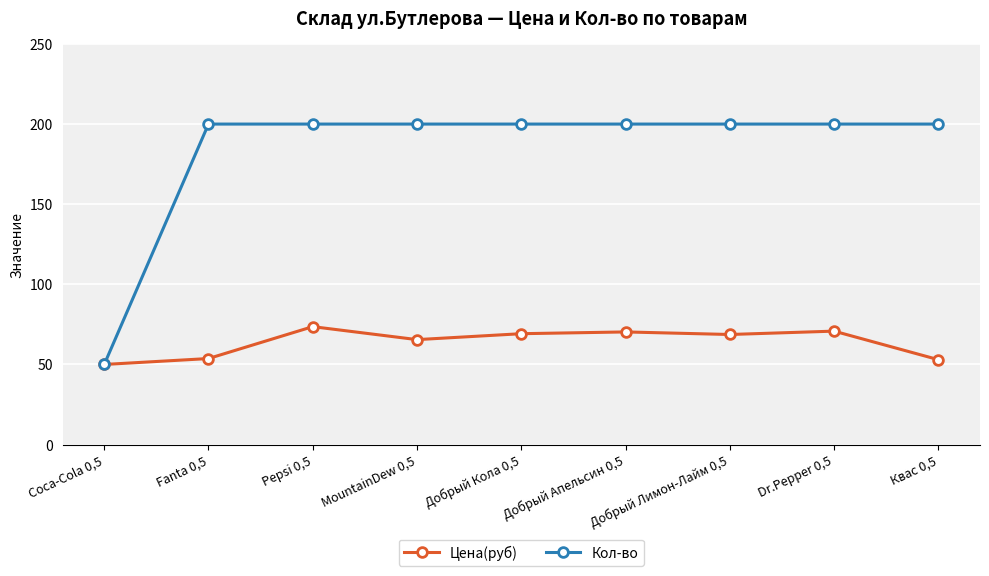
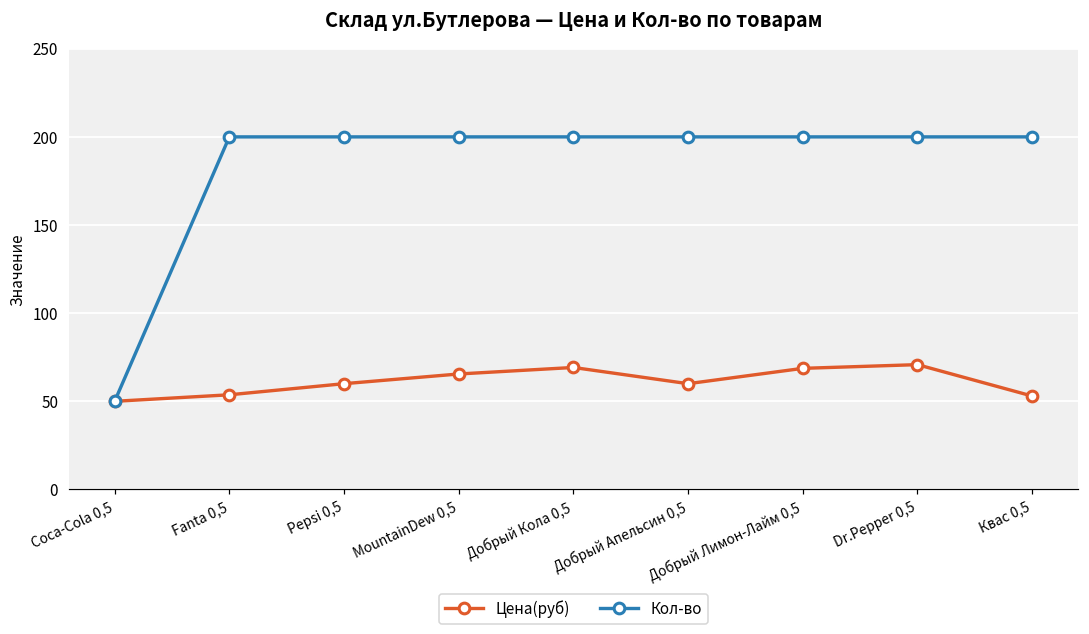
  {
    "Цена(руб)": {
      "Fanta 0,5": 54,
-     "Pepsi 0,5": 74,
+     "Pepsi 0,5": 60,
      "MountainDew 0,5": 66,
      "Добрый Кола 0,5": 69,
-     "Добрый Апельсин 0,5": 70,
+     "Добрый Апельсин 0,5": 60,
      "Добрый Лимон-Лайм 0,5": 69,
      "Dr.Pepper 0,5": 71,
      "Квас 0,5": 53
    },
    "Кол-во": {
      "Fanta 0,5": 200,
      "Pepsi 0,5": 200,
      "MountainDew 0,5": 200,
      "Добрый Кола 0,5": 200,
      "Добрый Апельсин 0,5": 200,
      "Добрый Лимон-Лайм 0,5": 200,
      "Dr.Pepper 0,5": 200,
      "Квас 0,5": 200
    }
  }
